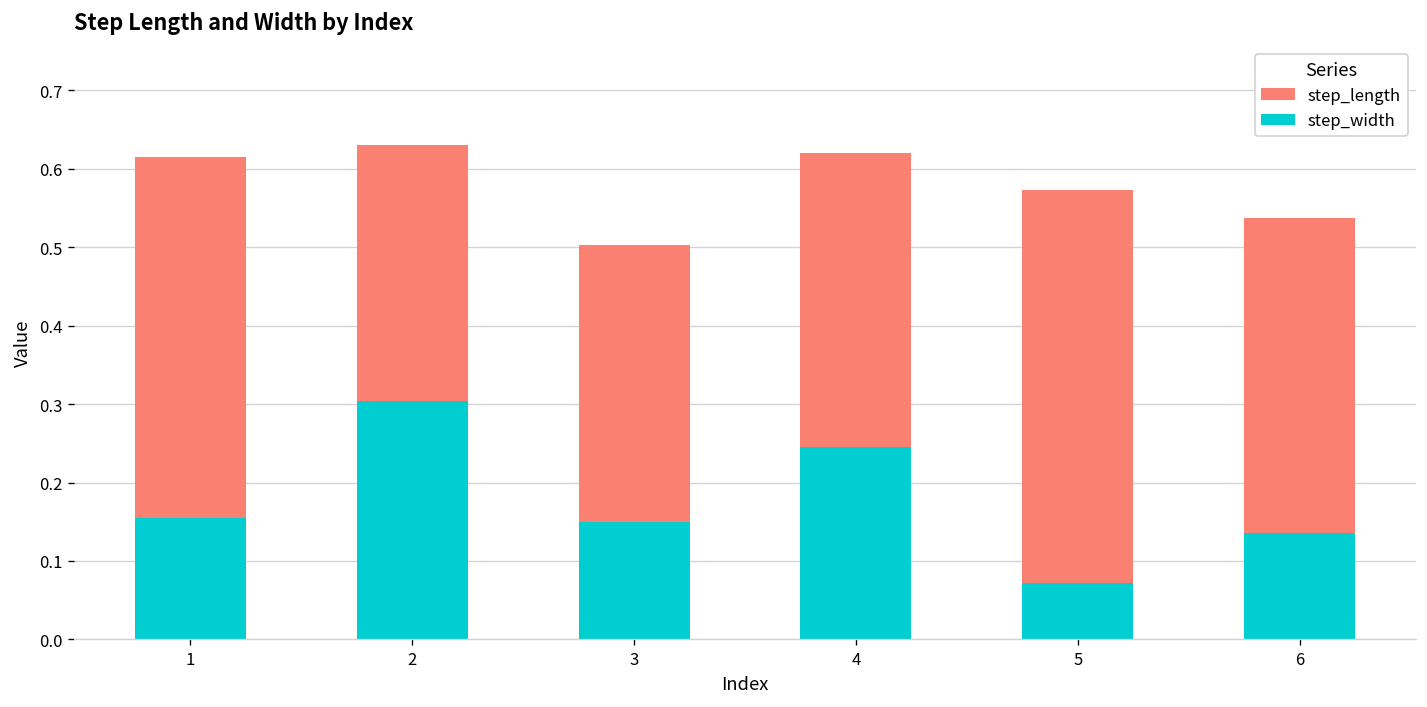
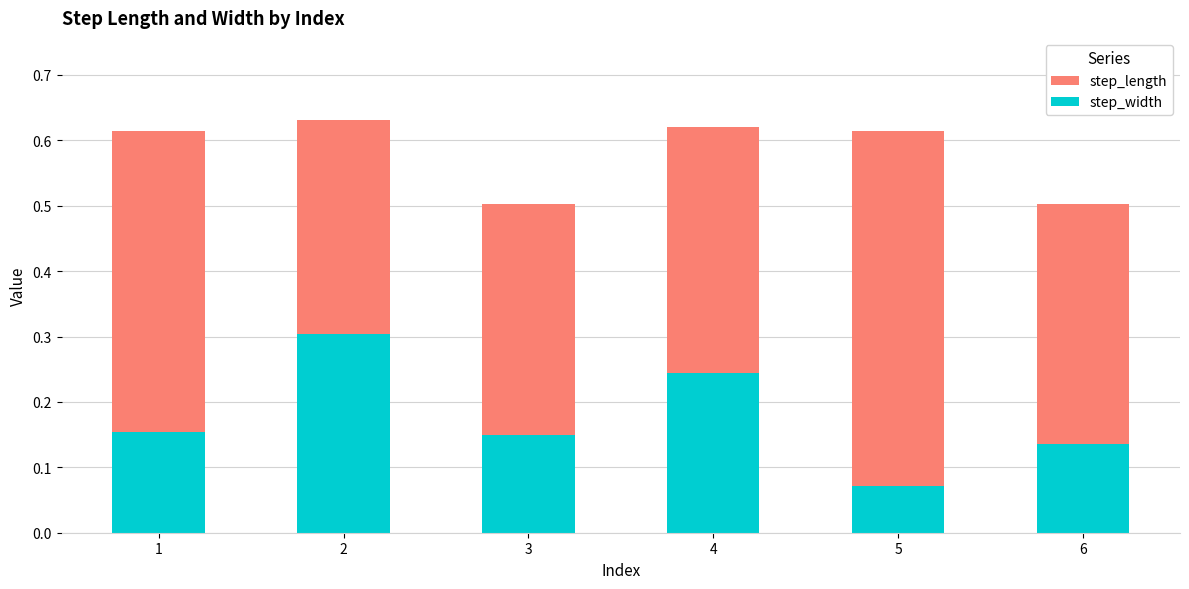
  {
    "step_length": {
      "1": 0.61,
      "2": 0.63,
      "3": 0.50,
      "4": 0.62,
-     "5": 0.57,
-     "6": 0.54
+     "5": 0.61,
+     "6": 0.50
    }
  }
